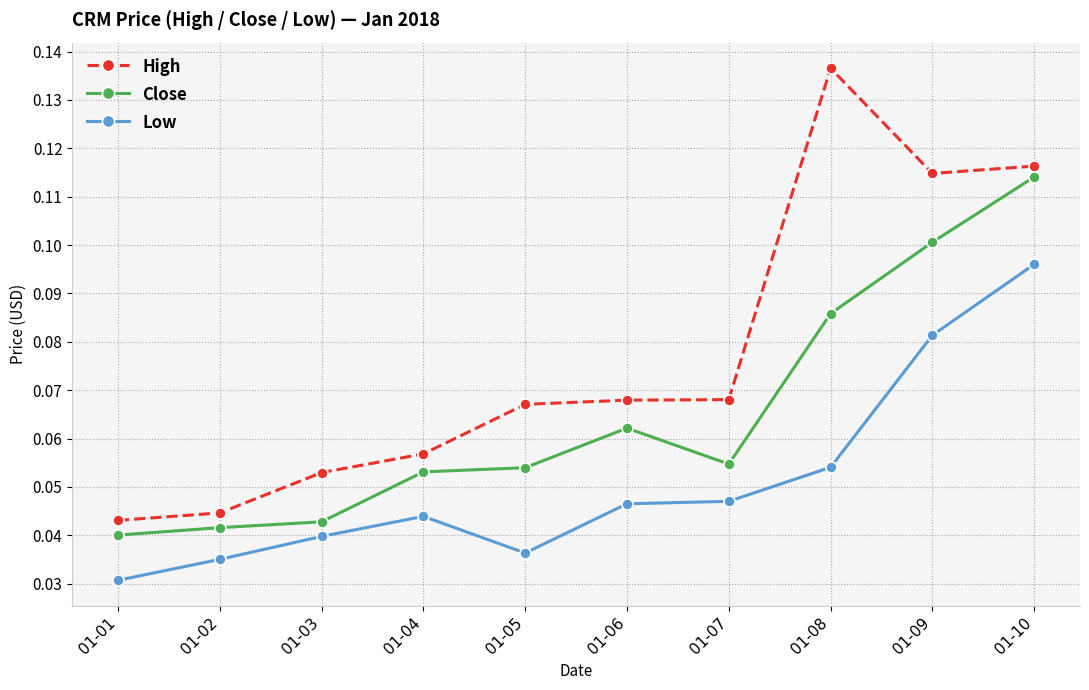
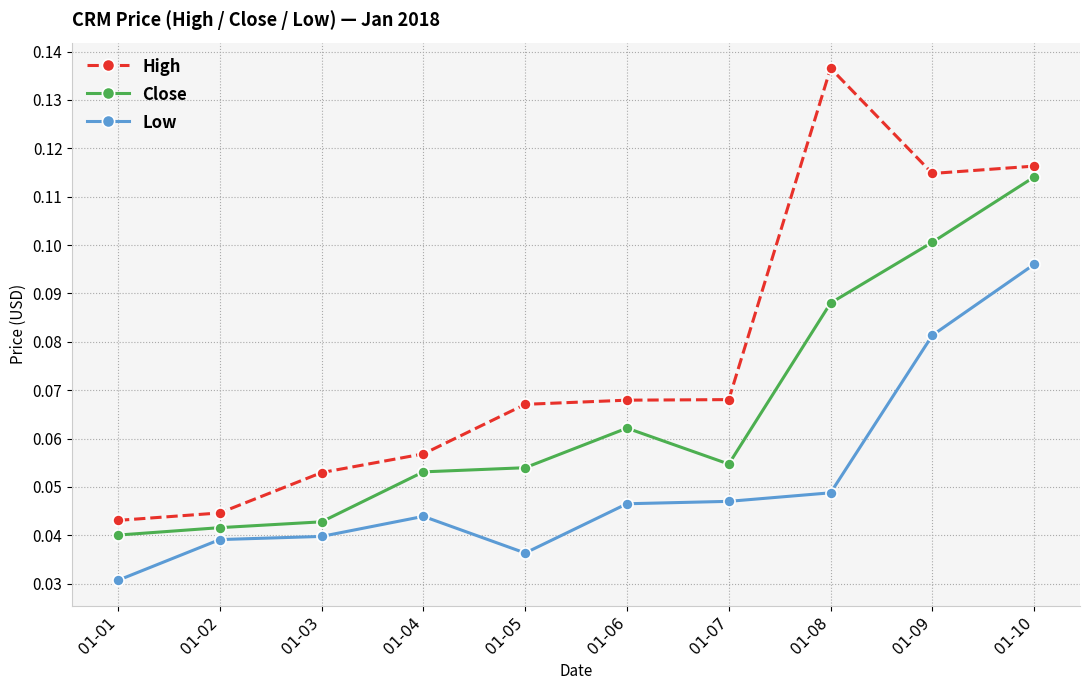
  {
    "High": {
      "01-01": 0.043,
      "01-02": 0.045,
      "01-03": 0.053,
      "01-04": 0.057,
      "01-05": 0.067,
      "01-06": 0.068,
      "01-07": 0.068,
      "01-08": 0.137,
      "01-09": 0.115,
      "01-10": 0.116
    },
    "Close": {
      "01-01": 0.040,
      "01-02": 0.042,
      "01-03": 0.043,
      "01-04": 0.053,
      "01-05": 0.054,
      "01-06": 0.062,
      "01-07": 0.055,
-     "01-08": 0.086,
+     "01-08": 0.088,
      "01-09": 0.101,
      "01-10": 0.114
    },
    "Low": {
      "01-01": 0.031,
-     "01-02": 0.035,
+     "01-02": 0.039,
      "01-03": 0.040,
      "01-04": 0.044,
      "01-05": 0.036,
      "01-06": 0.047,
      "01-07": 0.047,
-     "01-08": 0.054,
+     "01-08": 0.049,
      "01-09": 0.081,
      "01-10": 0.096
    }
  }
